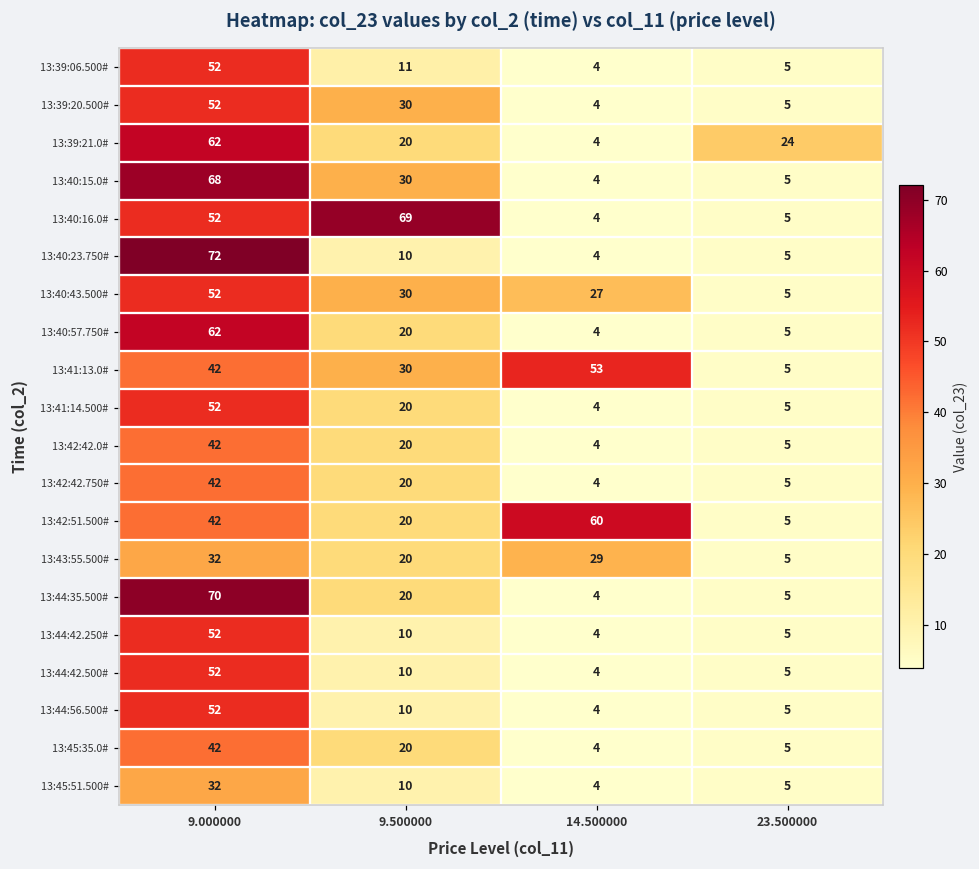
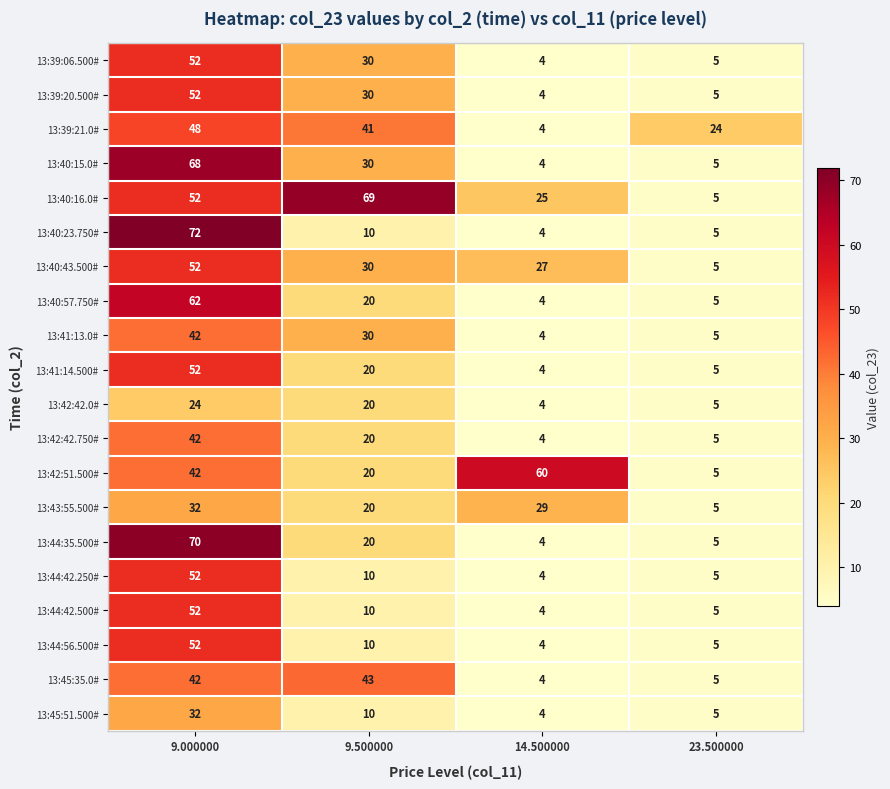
  {
    "13:39:06.500#": {
      "9.000000": 52,
-     "9.500000": 11,
+     "9.500000": 30,
      "14.500000": 4,
      "23.500000": 5
    },
    "13:39:20.500#": {
      "9.000000": 52,
      "9.500000": 30,
      "14.500000": 4,
      "23.500000": 5
    },
    "13:39:21.0#": {
-     "9.000000": 62,
-     "9.500000": 20,
+     "9.000000": 48,
+     "9.500000": 41,
      "14.500000": 4,
      "23.500000": 24
    },
    "13:40:15.0#": {
      "9.000000": 68,
      "9.500000": 30,
      "14.500000": 4,
      "23.500000": 5
    },
    "13:40:16.0#": {
      "9.000000": 52,
      "9.500000": 69,
-     "14.500000": 4,
+     "14.500000": 25,
      "23.500000": 5
    },
    "13:40:23.750#": {
      "9.000000": 72,
      "9.500000": 10,
      "14.500000": 4,
      "23.500000": 5
    },
    "13:40:43.500#": {
      "9.000000": 52,
      "9.500000": 30,
      "14.500000": 27,
      "23.500000": 5
    },
    "13:40:57.750#": {
      "9.000000": 62,
      "9.500000": 20,
      "14.500000": 4,
      "23.500000": 5
    },
    "13:41:13.0#": {
      "9.000000": 42,
      "9.500000": 30,
-     "14.500000": 53,
+     "14.500000": 4,
      "23.500000": 5
    },
    "13:41:14.500#": {
      "9.000000": 52,
      "9.500000": 20,
      "14.500000": 4,
      "23.500000": 5
    },
    "13:42:42.0#": {
-     "9.000000": 42,
+     "9.000000": 24,
      "9.500000": 20,
      "14.500000": 4,
      "23.500000": 5
    },
    "13:42:42.750#": {
      "9.000000": 42,
      "9.500000": 20,
      "14.500000": 4,
      "23.500000": 5
    },
    "13:42:51.500#": {
      "9.000000": 42,
      "9.500000": 20,
      "14.500000": 60,
      "23.500000": 5
    },
    "13:43:55.500#": {
      "9.000000": 32,
      "9.500000": 20,
      "14.500000": 29,
      "23.500000": 5
    },
    "13:44:35.500#": {
      "9.000000": 70,
      "9.500000": 20,
      "14.500000": 4,
      "23.500000": 5
    },
    "13:44:42.250#": {
      "9.000000": 52,
      "9.500000": 10,
      "14.500000": 4,
      "23.500000": 5
    },
    "13:44:42.500#": {
      "9.000000": 52,
      "9.500000": 10,
      "14.500000": 4,
      "23.500000": 5
    },
    "13:44:56.500#": {
      "9.000000": 52,
      "9.500000": 10,
      "14.500000": 4,
      "23.500000": 5
    },
    "13:45:35.0#": {
      "9.000000": 42,
-     "9.500000": 20,
+     "9.500000": 43,
      "14.500000": 4,
      "23.500000": 5
    },
    "13:45:51.500#": {
      "9.000000": 32,
      "9.500000": 10,
      "14.500000": 4,
      "23.500000": 5
    }
  }
